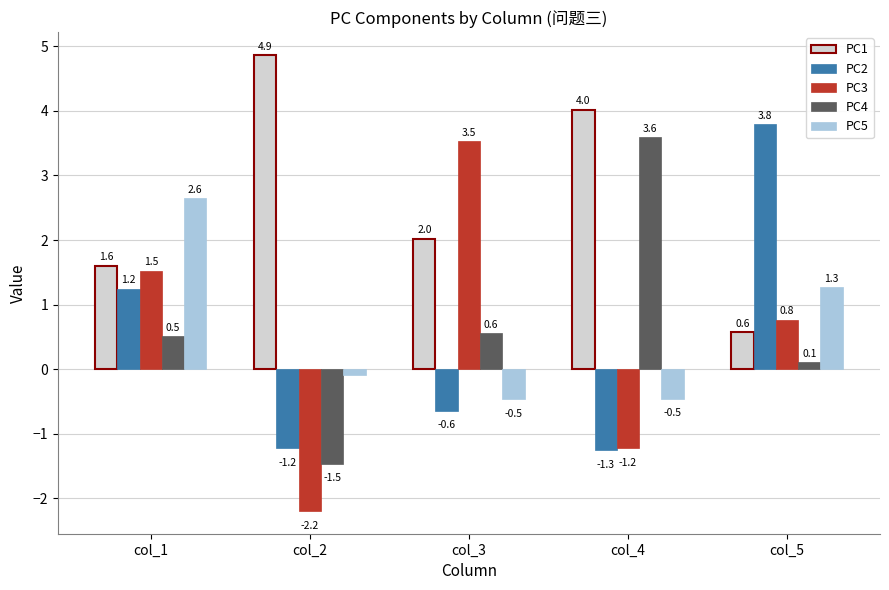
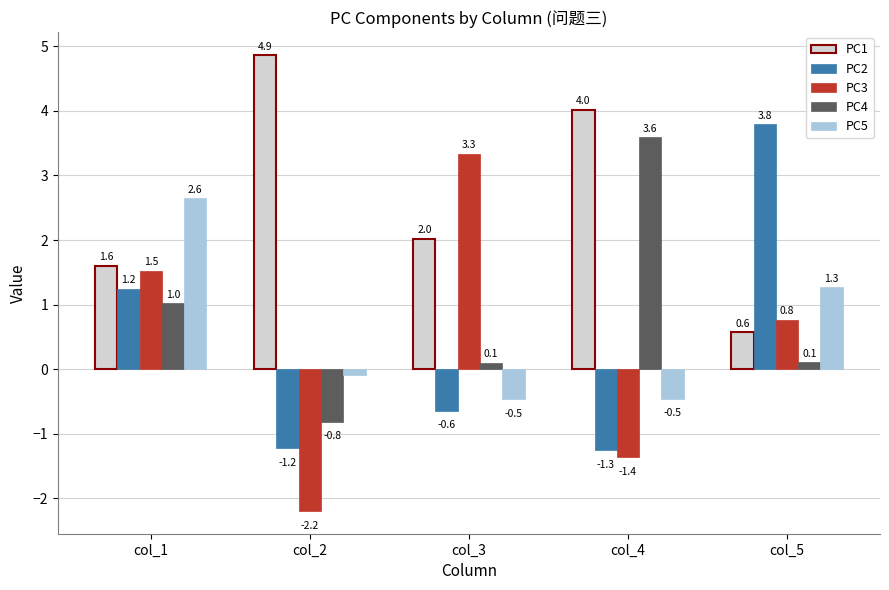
  {
    "PC2": {
      "col_1": 1.2,
      "col_2": -1.2,
      "col_3": -0.6,
      "col_4": -1.3,
      "col_5": 3.8
    },
    "PC3": {
      "col_1": 1.5,
      "col_2": -2.2,
-     "col_3": 3.5,
-     "col_4": -1.2,
+     "col_3": 3.3,
+     "col_4": -1.4,
      "col_5": 0.8
    },
    "PC4": {
-     "col_1": 0.5,
-     "col_2": -1.5,
-     "col_3": 0.6,
+     "col_1": 1.0,
+     "col_2": -0.8,
+     "col_3": 0.1,
      "col_4": 3.6,
      "col_5": 0.1
    }
  }
